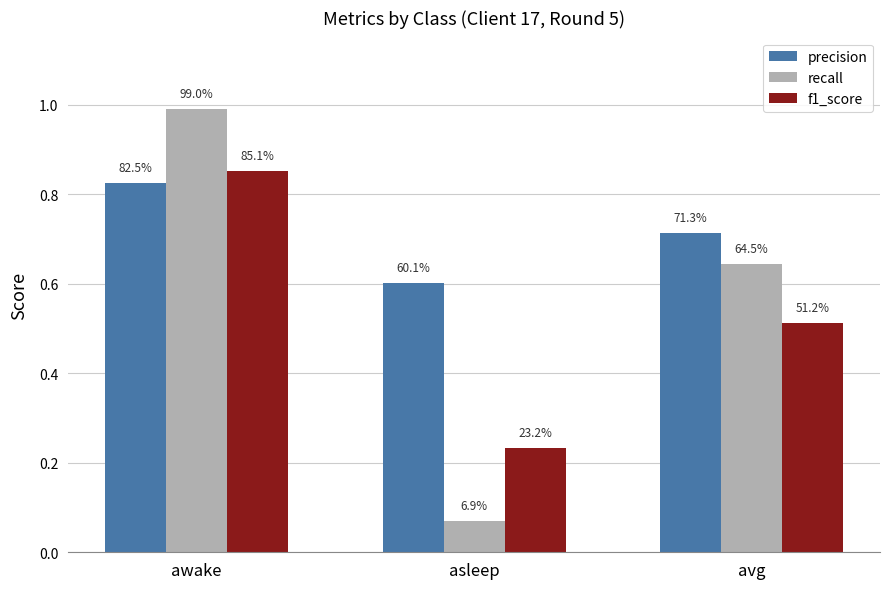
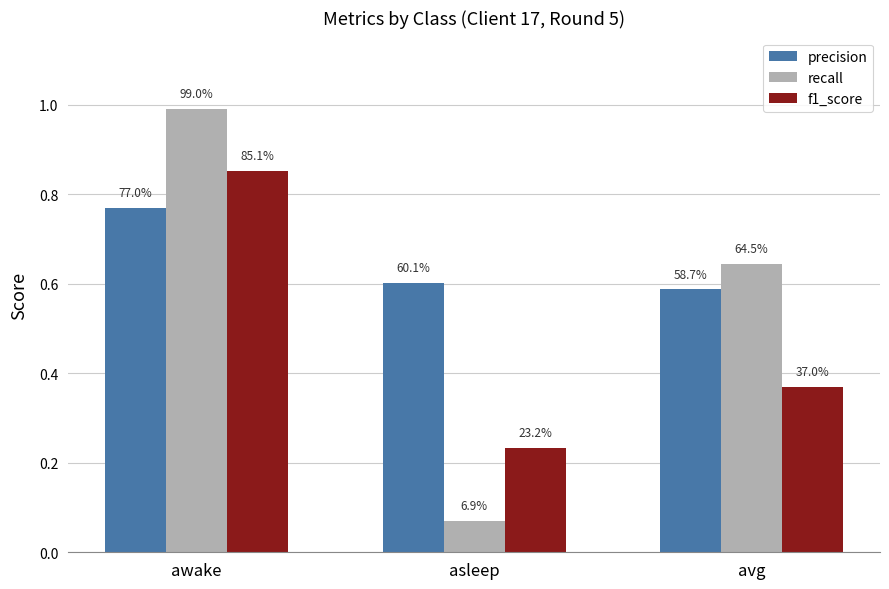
  {
    "precision": {
-     "awake": "82.5%",
+     "awake": "77.0%",
      "asleep": "60.1%",
-     "avg": "71.3%"
+     "avg": "58.7%"
    },
    "recall": {
      "awake": "99.0%",
      "asleep": "6.9%",
      "avg": "64.5%"
    },
    "f1_score": {
      "awake": "85.1%",
      "asleep": "23.2%",
-     "avg": "51.2%"
+     "avg": "37.0%"
    }
  }
